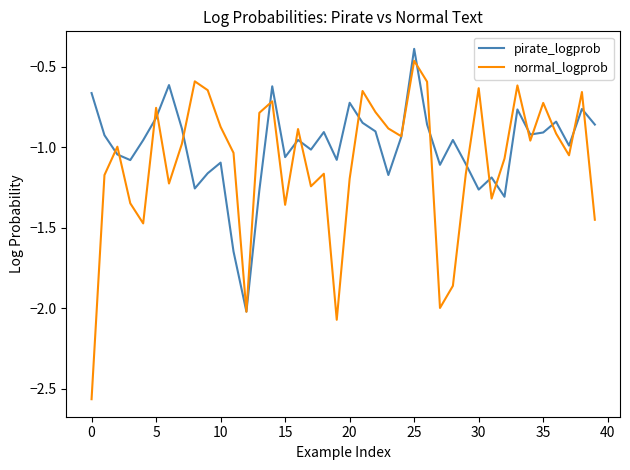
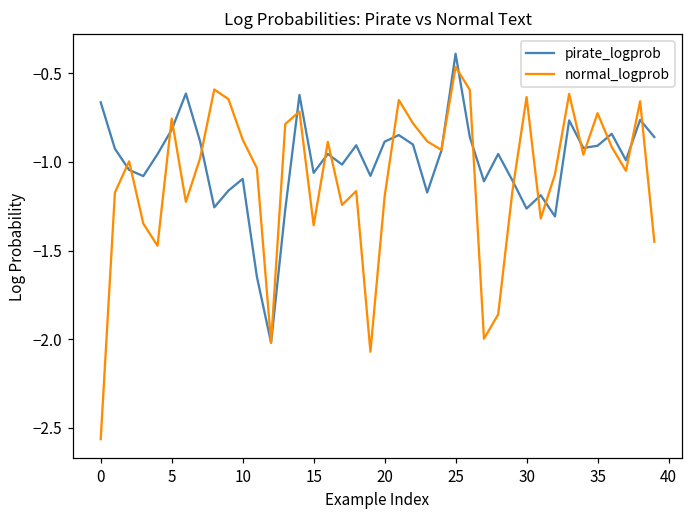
  {
    "pirate_logprob": {
      "0": -0.66,
      "5": -0.82,
      "10": -1.10,
      "15": -1.06,
-     "20": -0.72,
+     "20": -0.89,
      "25": -0.39,
      "30": -1.26,
      "35": -0.91
    },
    "normal_logprob": {
      "0": -2.56,
      "5": -0.76,
      "10": -0.87,
      "15": -1.36,
      "20": -1.20,
      "25": -0.46,
      "30": -0.63,
      "35": -0.72
    }
  }
